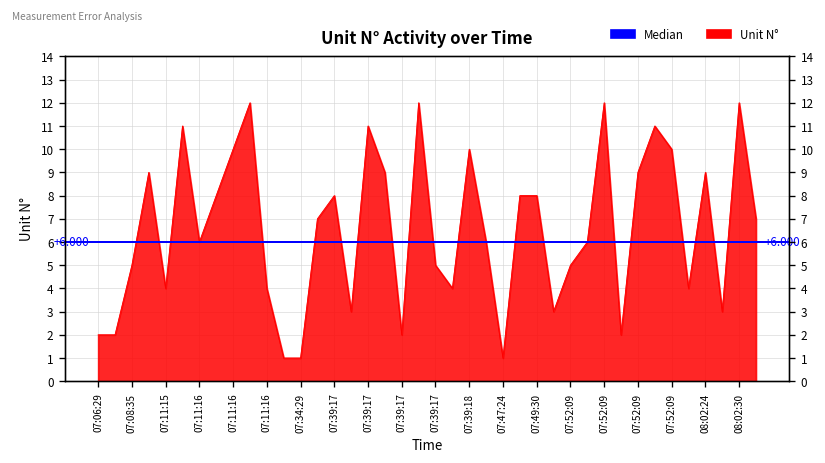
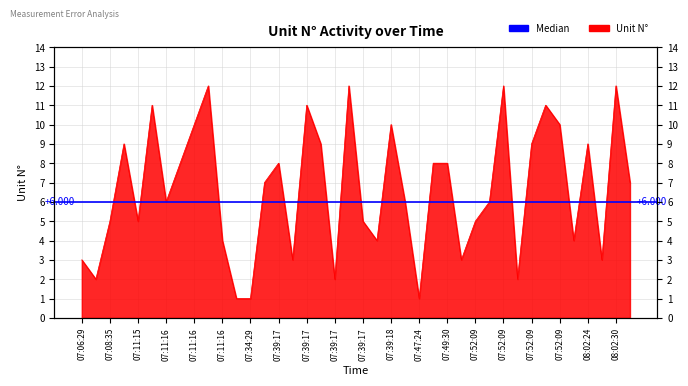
  {
-   "07:06:29": 2,
+   "07:06:29": 3,
    "07:08:35": 5,
-   "07:11:15": 4,
+   "07:11:15": 5,
    "07:34:29": 1,
    "07:49:30": 8,
    "08:02:30": 12
  }
